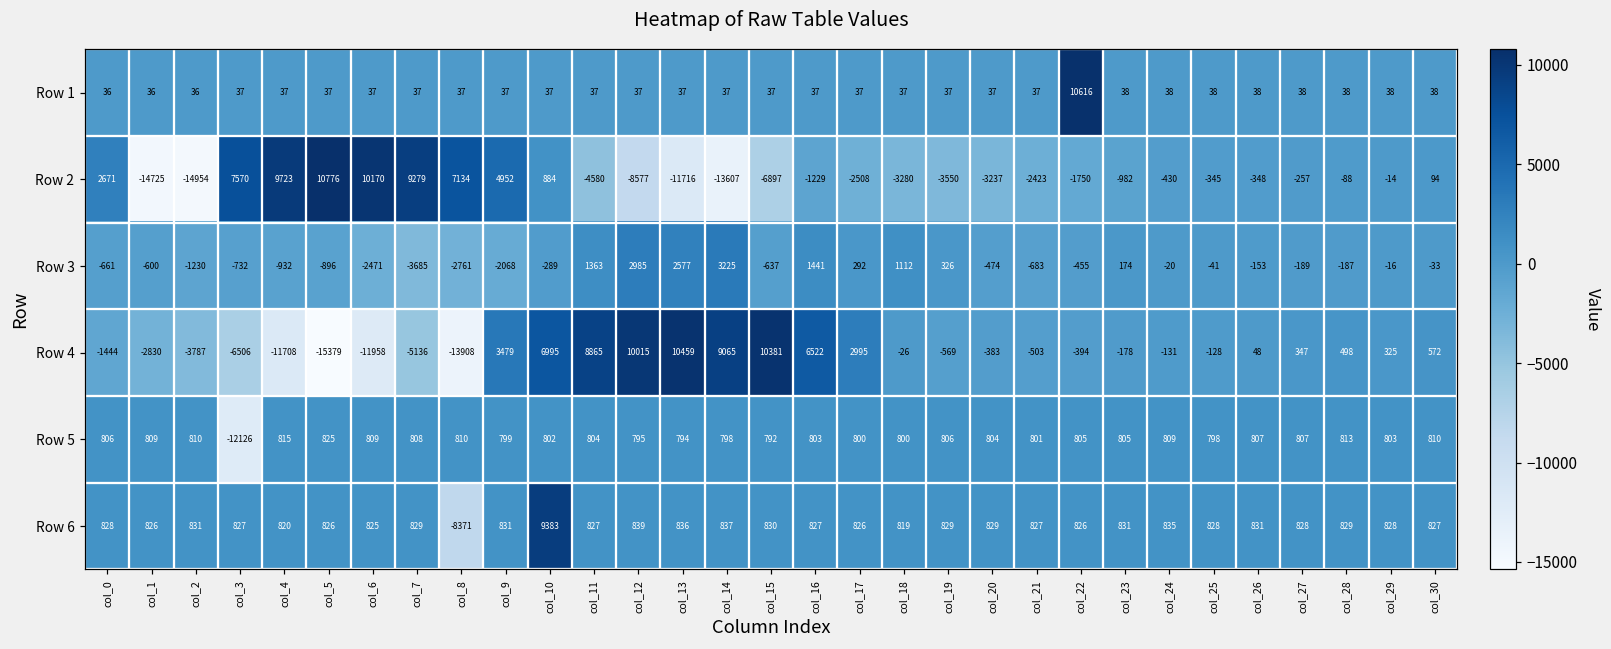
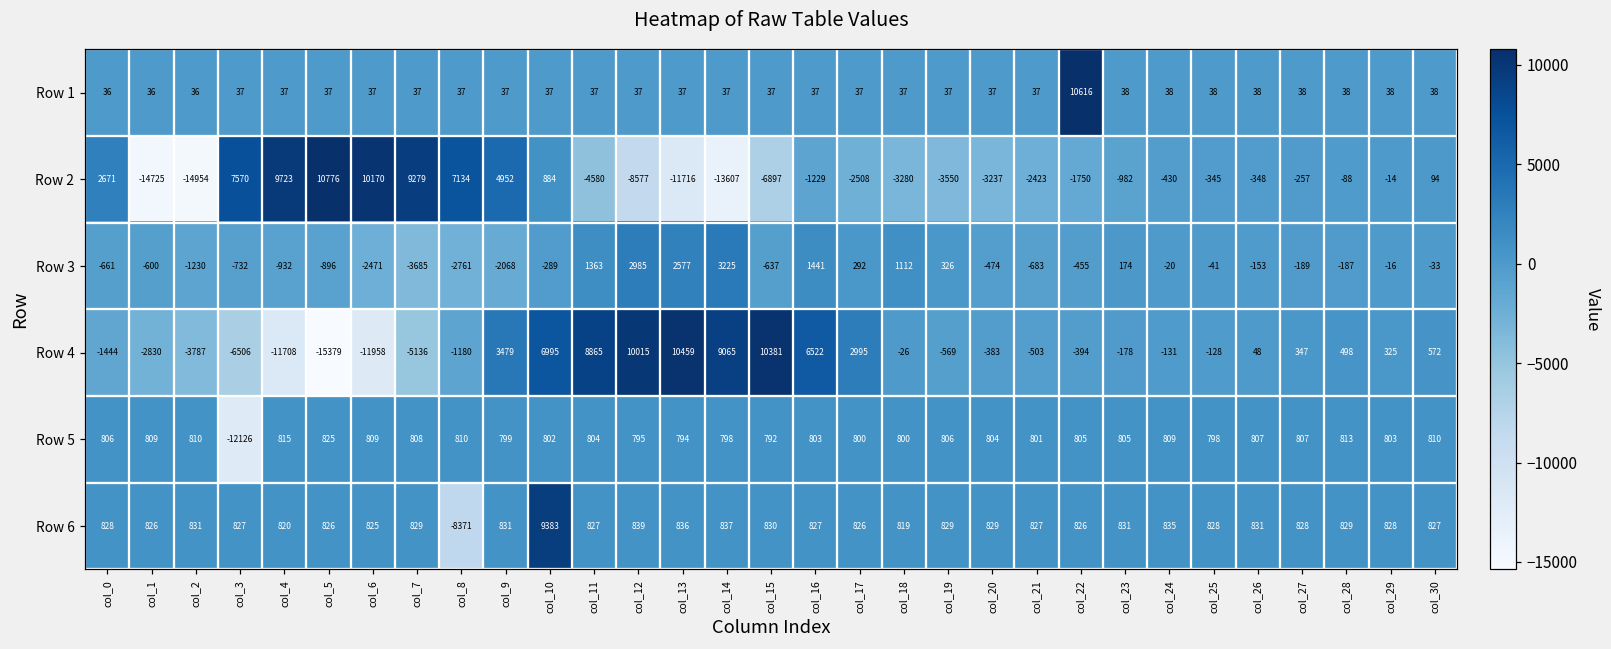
  {
    "Row 1": {
      "col_0": 36,
      "col_1": 36,
      "col_2": 36,
      "col_3": 37,
      "col_4": 37,
      "col_5": 37,
      "col_6": 37,
      "col_7": 37,
      "col_8": 37,
      "col_9": 37,
      "col_10": 37,
      "col_11": 37,
      "col_12": 37,
      "col_13": 37,
      "col_14": 37,
      "col_15": 37,
      "col_16": 37,
      "col_17": 37,
      "col_18": 37,
      "col_19": 37,
      "col_20": 37,
      "col_21": 37,
      "col_22": 10616,
      "col_23": 38,
      "col_24": 38,
      "col_25": 38,
      "col_26": 38,
      "col_27": 38,
      "col_28": 38,
      "col_29": 38,
      "col_30": 38
    },
    "Row 2": {
      "col_0": 2671,
      "col_1": -14725,
      "col_2": -14954,
      "col_3": 7570,
      "col_4": 9723,
      "col_5": 10776,
      "col_6": 10170,
      "col_7": 9279,
      "col_8": 7134,
      "col_9": 4952,
      "col_10": 884,
      "col_11": -4580,
      "col_12": -8577,
      "col_13": -11716,
      "col_14": -13607,
      "col_15": -6897,
      "col_16": -1229,
      "col_17": -2508,
      "col_18": -3280,
      "col_19": -3550,
      "col_20": -3237,
      "col_21": -2423,
      "col_22": -1750,
      "col_23": -982,
      "col_24": -430,
      "col_25": -345,
      "col_26": -348,
      "col_27": -257,
      "col_28": -88,
      "col_29": -14,
      "col_30": 94
    },
    "Row 3": {
      "col_0": -661,
      "col_1": -600,
      "col_2": -1230,
      "col_3": -732,
      "col_4": -932,
      "col_5": -896,
      "col_6": -2471,
      "col_7": -3685,
      "col_8": -2761,
      "col_9": -2068,
      "col_10": -289,
      "col_11": 1363,
      "col_12": 2985,
      "col_13": 2577,
      "col_14": 3225,
      "col_15": -637,
      "col_16": 1441,
      "col_17": 292,
      "col_18": 1112,
      "col_19": 326,
      "col_20": -474,
      "col_21": -683,
      "col_22": -455,
      "col_23": 174,
      "col_24": -20,
      "col_25": -41,
      "col_26": -153,
      "col_27": -189,
      "col_28": -187,
      "col_29": -16,
      "col_30": -33
    },
    "Row 4": {
      "col_0": -1444,
      "col_1": -2830,
      "col_2": -3787,
      "col_3": -6506,
      "col_4": -11708,
      "col_5": -15379,
      "col_6": -11958,
      "col_7": -5136,
-     "col_8": -13908,
+     "col_8": -1180,
      "col_9": 3479,
      "col_10": 6995,
      "col_11": 8865,
      "col_12": 10015,
      "col_13": 10459,
      "col_14": 9065,
      "col_15": 10381,
      "col_16": 6522,
      "col_17": 2995,
      "col_18": -26,
      "col_19": -569,
      "col_20": -383,
      "col_21": -503,
      "col_22": -394,
      "col_23": -178,
      "col_24": -131,
      "col_25": -128,
      "col_26": 48,
      "col_27": 347,
      "col_28": 498,
      "col_29": 325,
      "col_30": 572
    },
    "Row 5": {
      "col_0": 806,
      "col_1": 809,
      "col_2": 810,
      "col_3": -12126,
      "col_4": 815,
      "col_5": 825,
      "col_6": 809,
      "col_7": 808,
      "col_8": 810,
      "col_9": 799,
      "col_10": 802,
      "col_11": 804,
      "col_12": 795,
      "col_13": 794,
      "col_14": 798,
      "col_15": 792,
      "col_16": 803,
      "col_17": 800,
      "col_18": 800,
      "col_19": 806,
      "col_20": 804,
      "col_21": 801,
      "col_22": 805,
      "col_23": 805,
      "col_24": 809,
      "col_25": 798,
      "col_26": 807,
      "col_27": 807,
      "col_28": 813,
      "col_29": 803,
      "col_30": 810
    },
    "Row 6": {
      "col_0": 828,
      "col_1": 826,
      "col_2": 831,
      "col_3": 827,
      "col_4": 820,
      "col_5": 826,
      "col_6": 825,
      "col_7": 829,
      "col_8": -8371,
      "col_9": 831,
      "col_10": 9383,
      "col_11": 827,
      "col_12": 839,
      "col_13": 836,
      "col_14": 837,
      "col_15": 830,
      "col_16": 827,
      "col_17": 826,
      "col_18": 819,
      "col_19": 829,
      "col_20": 829,
      "col_21": 827,
      "col_22": 826,
      "col_23": 831,
      "col_24": 835,
      "col_25": 828,
      "col_26": 831,
      "col_27": 828,
      "col_28": 829,
      "col_29": 828,
      "col_30": 827
    }
  }
